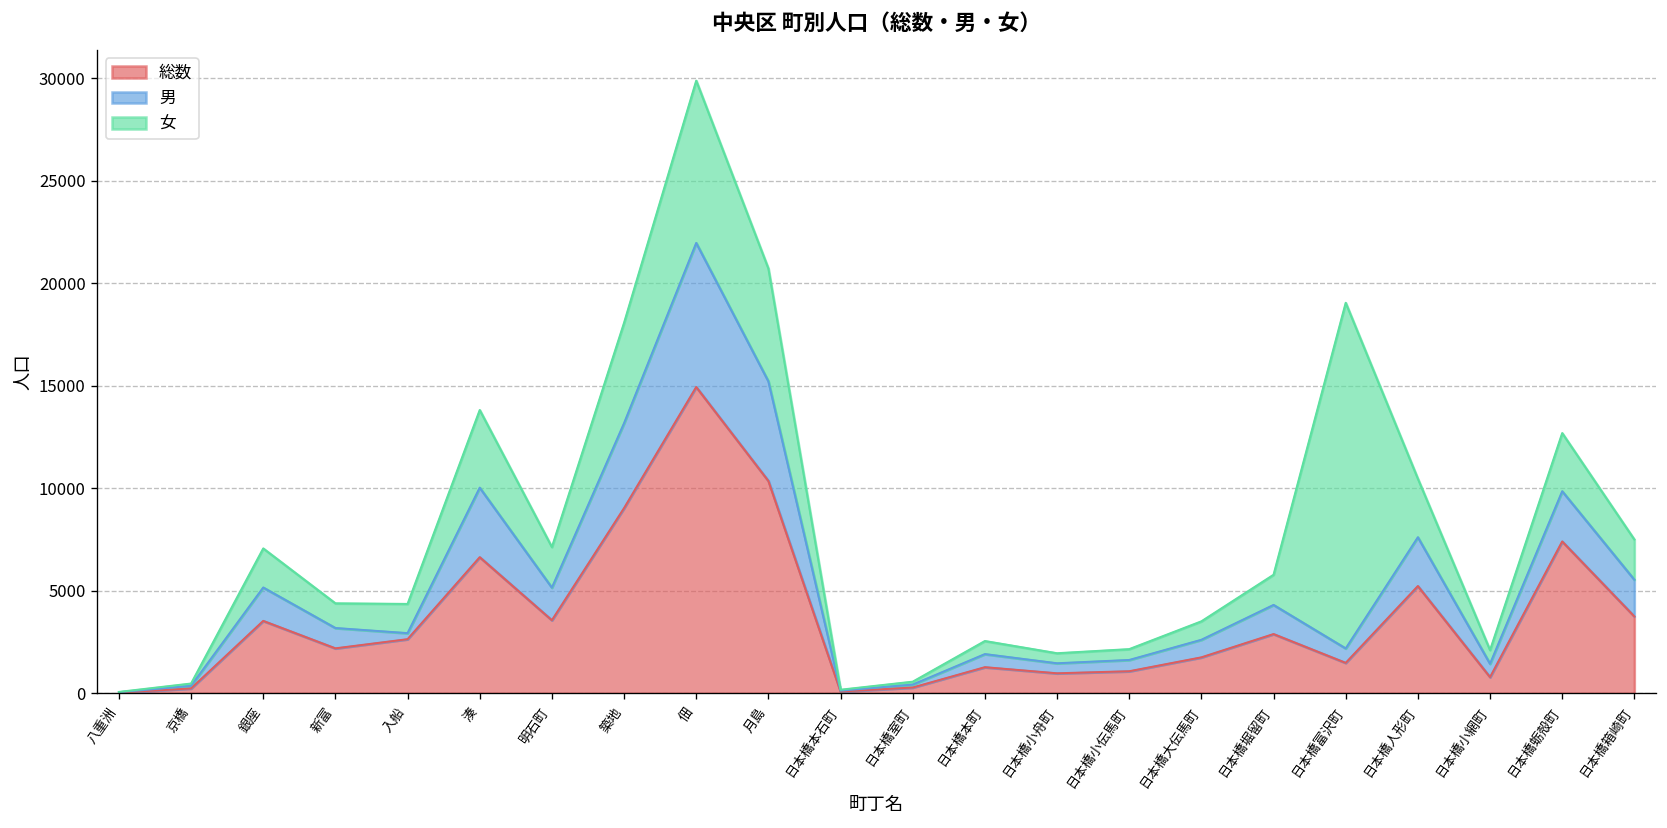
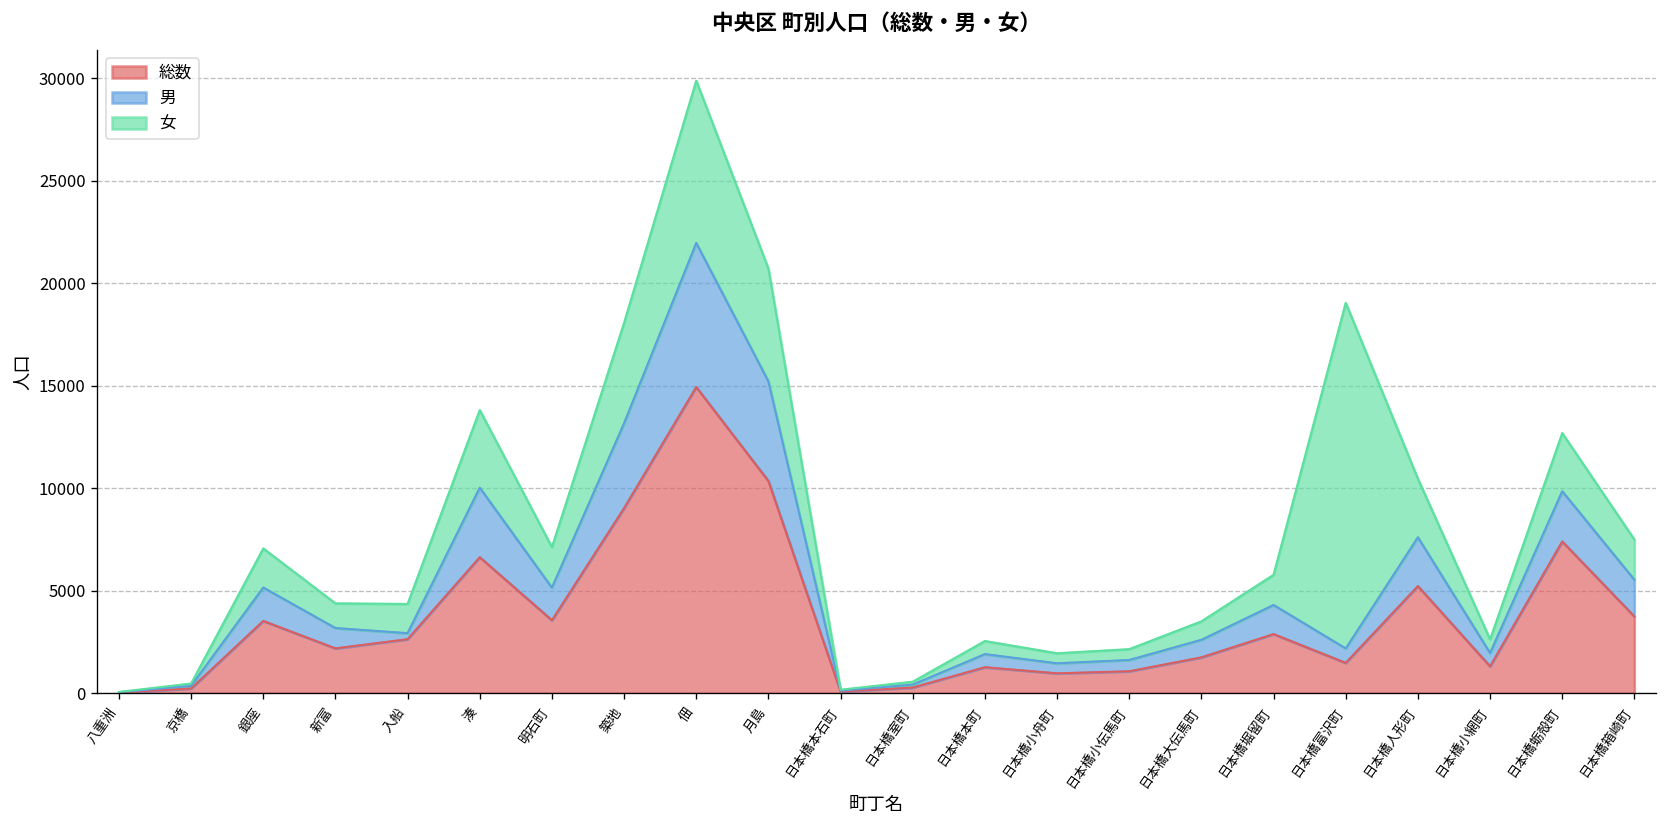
  {
    "総数": {
      "銀座": 3500,
      "新富": 2200,
      "入船": 2600,
      "湊": 6600,
      "明石町": 3600,
      "築地": 9000,
      "佃": 14900,
      "月島": 10400,
      "日本橋本町": 1300,
      "日本橋小舟町": 1000,
      "日本橋小伝馬町": 1100,
      "日本橋大伝馬町": 1800,
      "日本橋堀留町": 2900,
      "日本橋富沢町": 1500,
      "日本橋人形町": 5200,
-     "日本橋小網町": 800,
+     "日本橋小網町": 1300,
      "日本橋蛎殻町": 7400,
      "日本橋箱崎町": 3800
    },
    "男": {
      "銀座": 1600,
      "新富": 1000,
      "入船": 300,
      "湊": 3400,
      "明石町": 1600,
      "築地": 4100,
      "佃": 7000,
      "月島": 4900,
      "日本橋本町": 600,
      "日本橋小舟町": 500,
      "日本橋小伝馬町": 600,
      "日本橋大伝馬町": 900,
      "日本橋堀留町": 1400,
      "日本橋富沢町": 700,
      "日本橋人形町": 2400,
      "日本橋小網町": 700,
      "日本橋蛎殻町": 2500,
      "日本橋箱崎町": 1800
    },
    "女": {
      "銀座": 1900,
      "新富": 1200,
      "入船": 1400,
      "湊": 3800,
      "明石町": 2000,
      "築地": 4900,
      "佃": 7900,
      "月島": 5500,
      "日本橋本町": 600,
      "日本橋小舟町": 500,
      "日本橋小伝馬町": 500,
      "日本橋大伝馬町": 900,
      "日本橋堀留町": 1500,
      "日本橋富沢町": 16900,
      "日本橋人形町": 2900,
      "日本橋小網町": 700,
      "日本橋蛎殻町": 2800,
      "日本橋箱崎町": 2000
    }
  }
